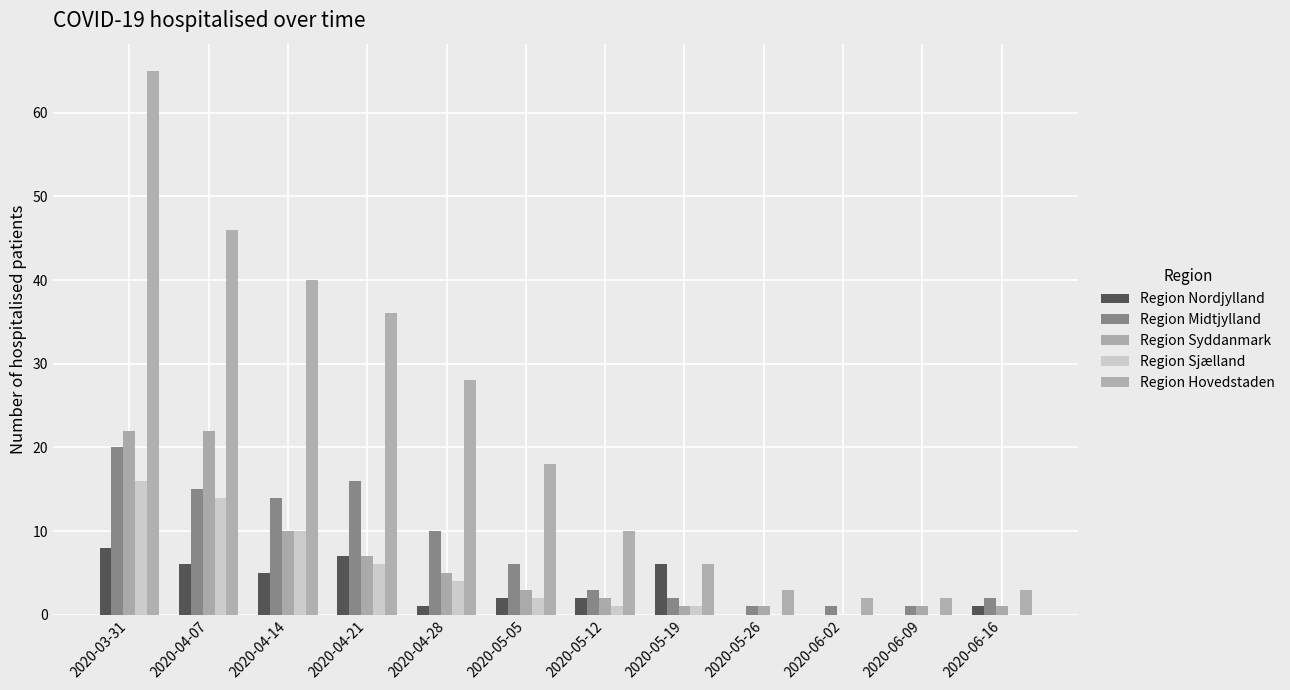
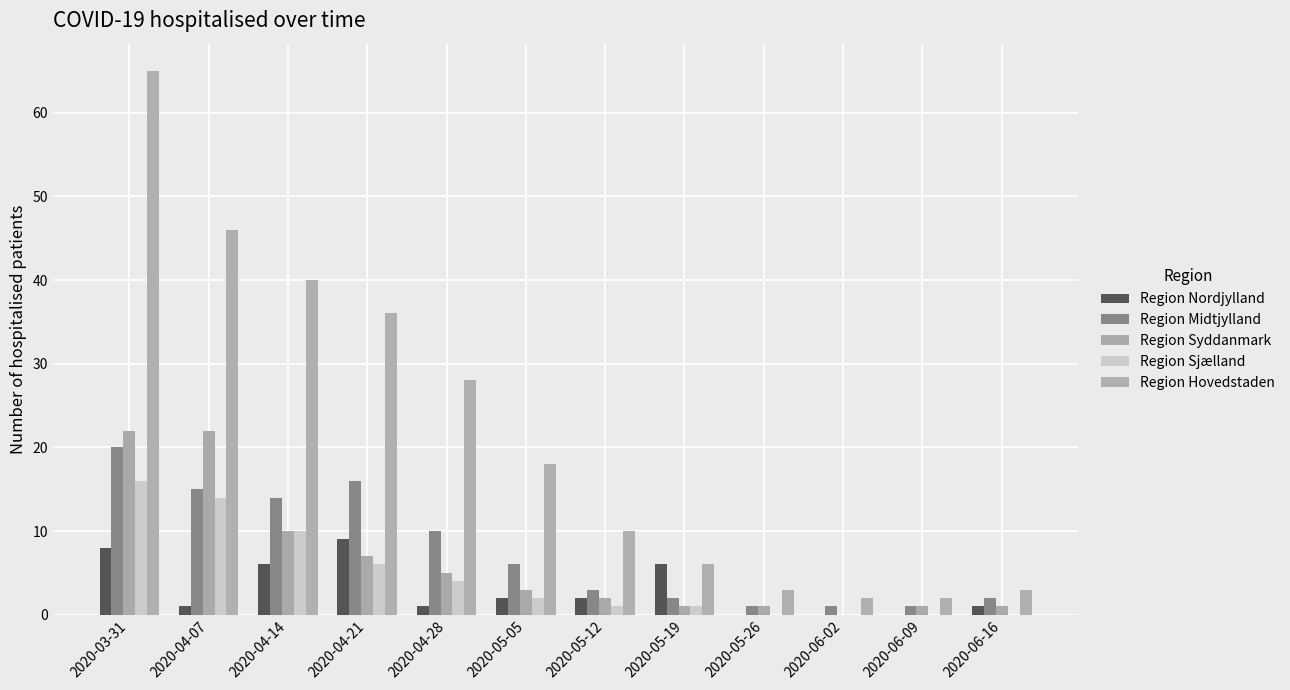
  {
    "Region Nordjylland": {
      "2020-03-31": 8,
-     "2020-04-07": 6,
-     "2020-04-14": 5,
-     "2020-04-21": 7,
+     "2020-04-07": 1,
+     "2020-04-14": 6,
+     "2020-04-21": 9,
      "2020-04-28": 1,
      "2020-05-05": 2,
      "2020-05-12": 2,
      "2020-05-19": 6,
      "2020-05-26": 0,
      "2020-06-02": 0,
      "2020-06-09": 0,
      "2020-06-16": 1
    }
  }
